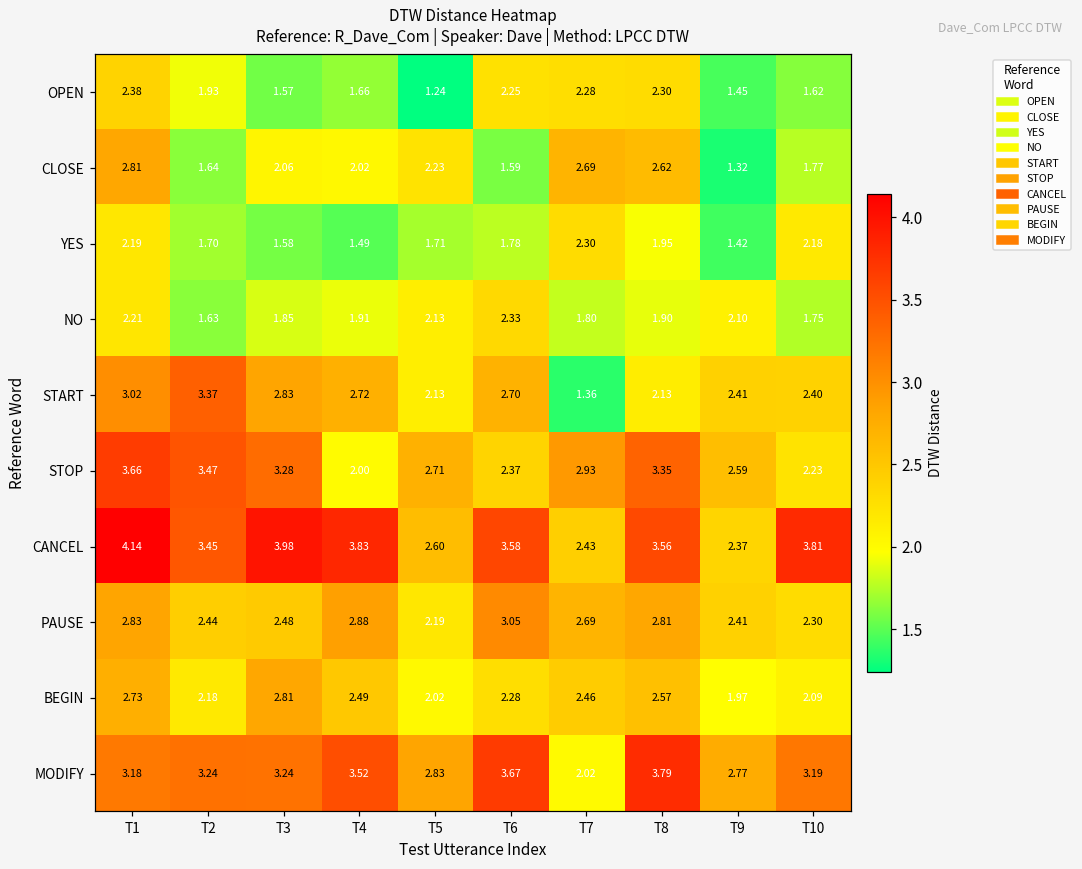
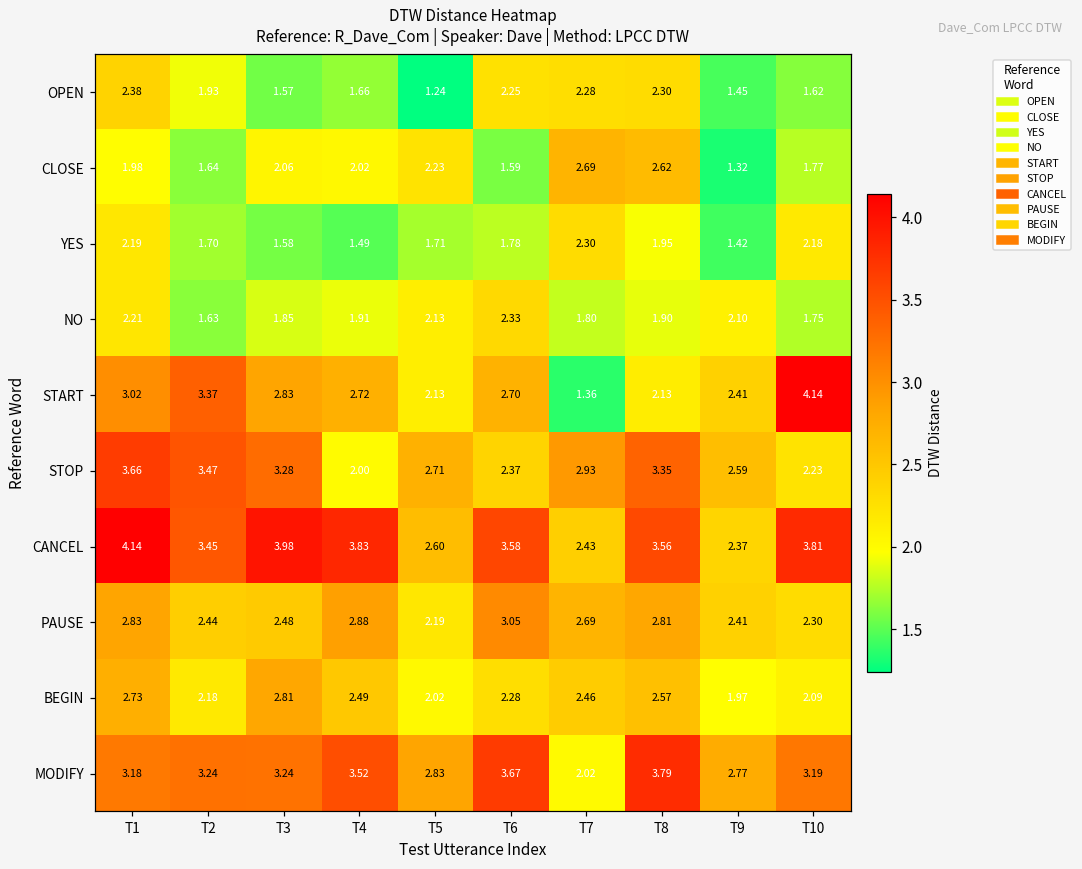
  {
    "OPEN": {
      "T1": 2.38,
      "T2": 1.93,
      "T3": 1.57,
      "T4": 1.66,
      "T5": 1.24,
      "T6": 2.25,
      "T7": 2.28,
      "T8": 2.30,
      "T9": 1.45,
      "T10": 1.62
    },
    "CLOSE": {
-     "T1": 2.81,
+     "T1": 1.98,
      "T2": 1.64,
      "T3": 2.06,
      "T4": 2.02,
      "T5": 2.23,
      "T6": 1.59,
      "T7": 2.69,
      "T8": 2.62,
      "T9": 1.32,
      "T10": 1.77
    },
    "YES": {
      "T1": 2.19,
      "T2": 1.70,
      "T3": 1.58,
      "T4": 1.49,
      "T5": 1.71,
      "T6": 1.78,
      "T7": 2.30,
      "T8": 1.95,
      "T9": 1.42,
      "T10": 2.18
    },
    "NO": {
      "T1": 2.21,
      "T2": 1.63,
      "T3": 1.85,
      "T4": 1.91,
      "T5": 2.13,
      "T6": 2.33,
      "T7": 1.80,
      "T8": 1.90,
      "T9": 2.10,
      "T10": 1.75
    },
    "START": {
      "T1": 3.02,
      "T2": 3.37,
      "T3": 2.83,
      "T4": 2.72,
      "T5": 2.13,
      "T6": 2.70,
      "T7": 1.36,
      "T8": 2.13,
      "T9": 2.41,
-     "T10": 2.40
+     "T10": 4.14
    },
    "STOP": {
      "T1": 3.66,
      "T2": 3.47,
      "T3": 3.28,
      "T4": 2.00,
      "T5": 2.71,
      "T6": 2.37,
      "T7": 2.93,
      "T8": 3.35,
      "T9": 2.59,
      "T10": 2.23
    },
    "CANCEL": {
      "T1": 4.14,
      "T2": 3.45,
      "T3": 3.98,
      "T4": 3.83,
      "T5": 2.60,
      "T6": 3.58,
      "T7": 2.43,
      "T8": 3.56,
      "T9": 2.37,
      "T10": 3.81
    },
    "PAUSE": {
      "T1": 2.83,
      "T2": 2.44,
      "T3": 2.48,
      "T4": 2.88,
      "T5": 2.19,
      "T6": 3.05,
      "T7": 2.69,
      "T8": 2.81,
      "T9": 2.41,
      "T10": 2.30
    },
    "BEGIN": {
      "T1": 2.73,
      "T2": 2.18,
      "T3": 2.81,
      "T4": 2.49,
      "T5": 2.02,
      "T6": 2.28,
      "T7": 2.46,
      "T8": 2.57,
      "T9": 1.97,
      "T10": 2.09
    },
    "MODIFY": {
      "T1": 3.18,
      "T2": 3.24,
      "T3": 3.24,
      "T4": 3.52,
      "T5": 2.83,
      "T6": 3.67,
      "T7": 2.02,
      "T8": 3.79,
      "T9": 2.77,
      "T10": 3.19
    }
  }
